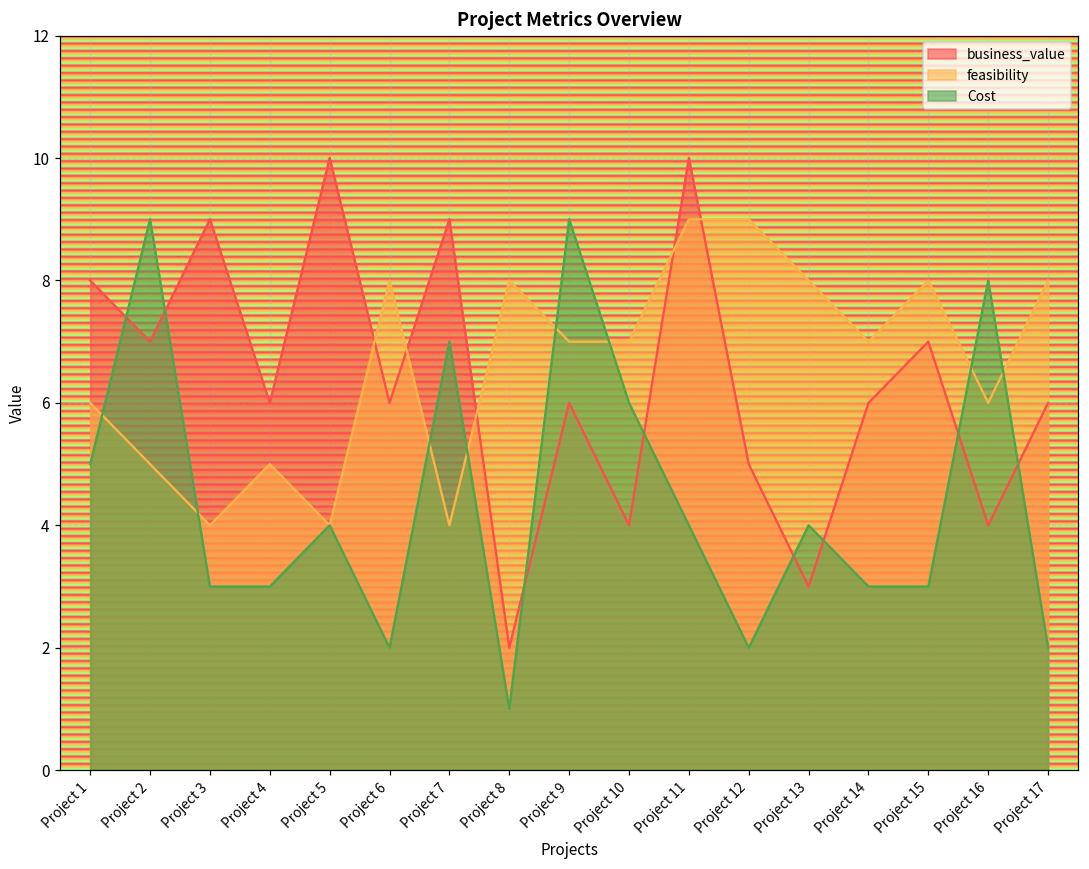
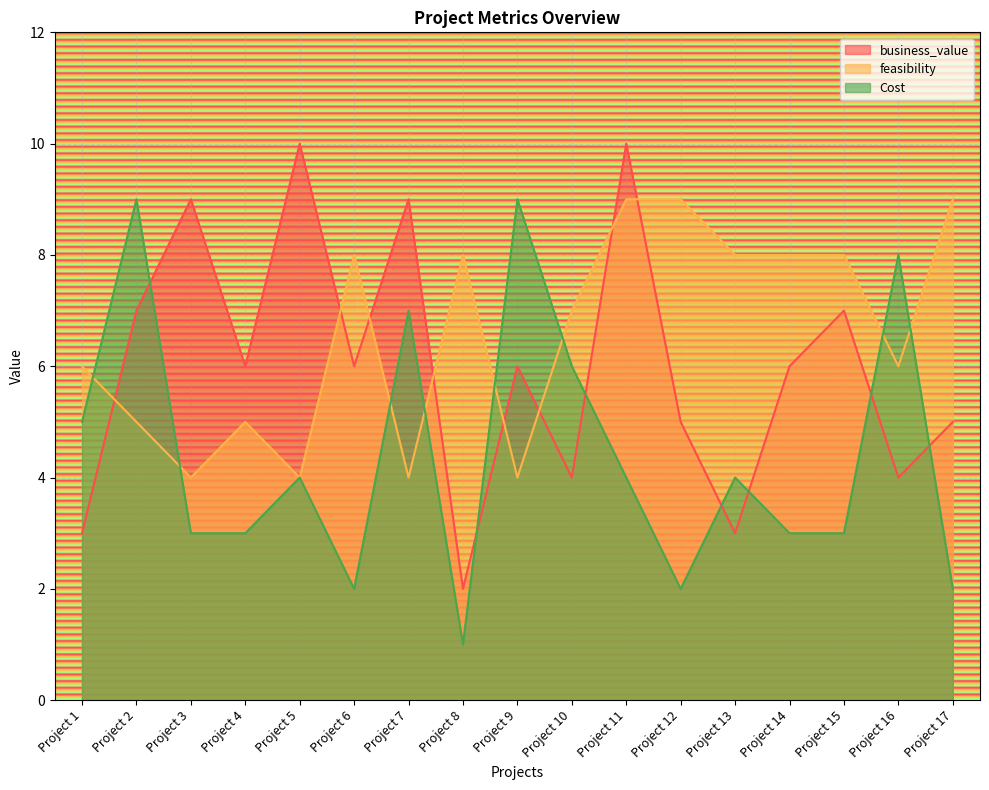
  {
    "business_value": {
-     "Project 1": 8,
+     "Project 1": 3,
      "Project 2": 7,
      "Project 3": 9,
      "Project 4": 6,
      "Project 5": 10,
      "Project 6": 6,
      "Project 7": 9,
      "Project 8": 2,
      "Project 9": 6,
      "Project 10": 4,
      "Project 11": 10,
      "Project 12": 5,
      "Project 13": 3,
      "Project 14": 6,
      "Project 15": 7,
      "Project 16": 4,
-     "Project 17": 6
+     "Project 17": 5
    },
    "feasibility": {
      "Project 1": 6,
      "Project 2": 5,
      "Project 3": 4,
      "Project 4": 5,
      "Project 6": 8,
      "Project 7": 4,
      "Project 8": 8,
-     "Project 9": 7,
+     "Project 9": 4,
      "Project 10": 7,
      "Project 11": 9,
      "Project 12": 9,
      "Project 13": 8,
-     "Project 14": 7,
+     "Project 14": 8,
      "Project 15": 8,
      "Project 16": 6,
-     "Project 17": 8
+     "Project 17": 9
    },
    "Cost": {
      "Project 1": 5,
      "Project 2": 9,
      "Project 3": 3,
      "Project 4": 3,
      "Project 6": 2,
      "Project 7": 7,
      "Project 8": 1,
      "Project 9": 9,
      "Project 10": 6,
      "Project 11": 4,
      "Project 12": 2,
      "Project 13": 4,
      "Project 14": 3,
      "Project 15": 3,
      "Project 16": 8,
      "Project 17": 2
    }
  }
